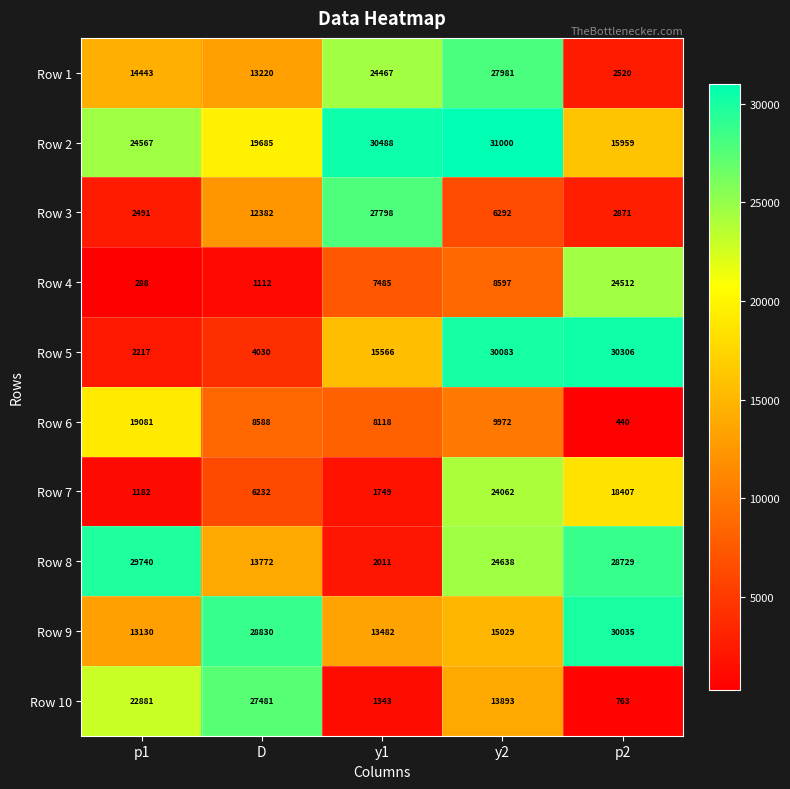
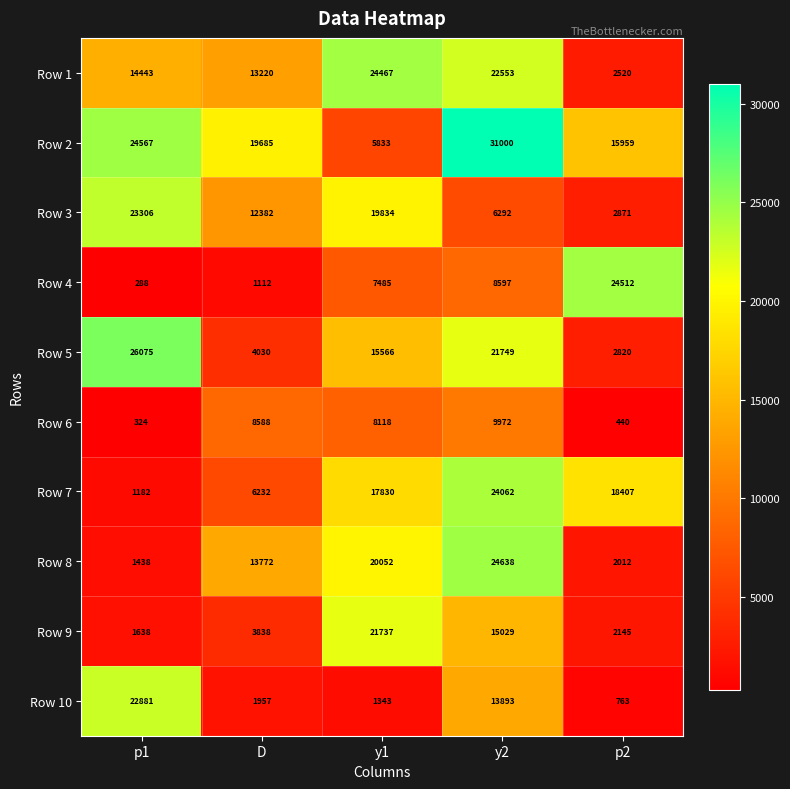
  {
    "Row 1": {
      "p1": 14443,
      "D": 13220,
      "y1": 24467,
-     "y2": 27981,
+     "y2": 22553,
      "p2": 2520
    },
    "Row 2": {
      "p1": 24567,
      "D": 19685,
-     "y1": 30488,
+     "y1": 5833,
      "y2": 31000,
      "p2": 15959
    },
    "Row 3": {
-     "p1": 2491,
+     "p1": 23306,
      "D": 12382,
-     "y1": 27798,
+     "y1": 19834,
      "y2": 6292,
      "p2": 2871
    },
    "Row 4": {
      "p1": 288,
      "D": 1112,
      "y1": 7485,
      "y2": 8597,
      "p2": 24512
    },
    "Row 5": {
-     "p1": 2217,
+     "p1": 26075,
      "D": 4030,
      "y1": 15566,
-     "y2": 30083,
-     "p2": 30306
+     "y2": 21749,
+     "p2": 2820
    },
    "Row 6": {
-     "p1": 19081,
+     "p1": 324,
      "D": 8588,
      "y1": 8118,
      "y2": 9972,
      "p2": 440
    },
    "Row 7": {
      "p1": 1182,
      "D": 6232,
-     "y1": 1749,
+     "y1": 17830,
      "y2": 24062,
      "p2": 18407
    },
    "Row 8": {
-     "p1": 29740,
+     "p1": 1438,
      "D": 13772,
-     "y1": 2011,
+     "y1": 20052,
      "y2": 24638,
-     "p2": 28729
+     "p2": 2012
    },
    "Row 9": {
-     "p1": 13130,
-     "D": 28830,
-     "y1": 13482,
+     "p1": 1638,
+     "D": 3838,
+     "y1": 21737,
      "y2": 15029,
-     "p2": 30035
+     "p2": 2145
    },
    "Row 10": {
      "p1": 22881,
-     "D": 27481,
+     "D": 1957,
      "y1": 1343,
      "y2": 13893,
      "p2": 763
    }
  }
